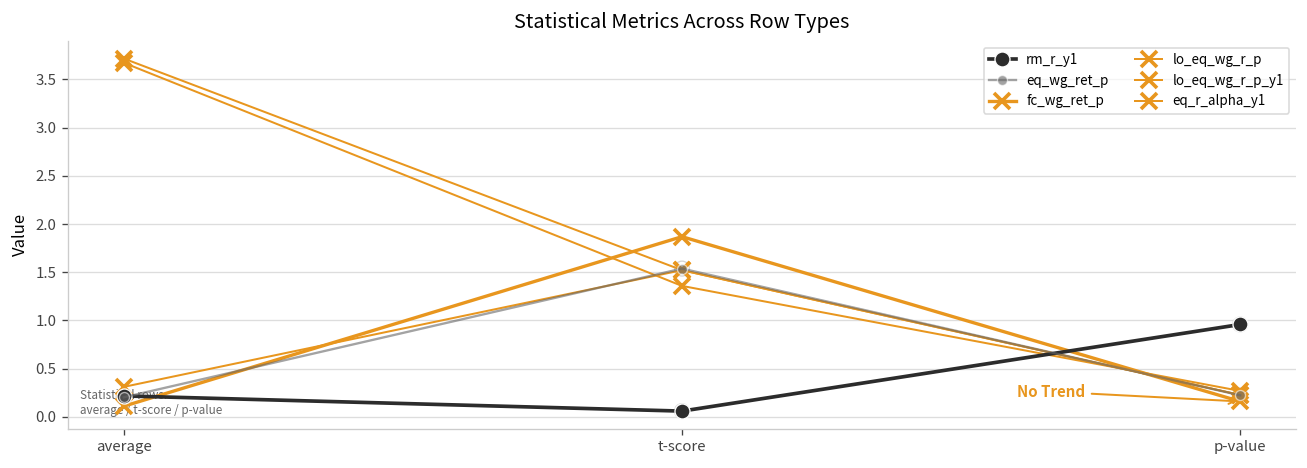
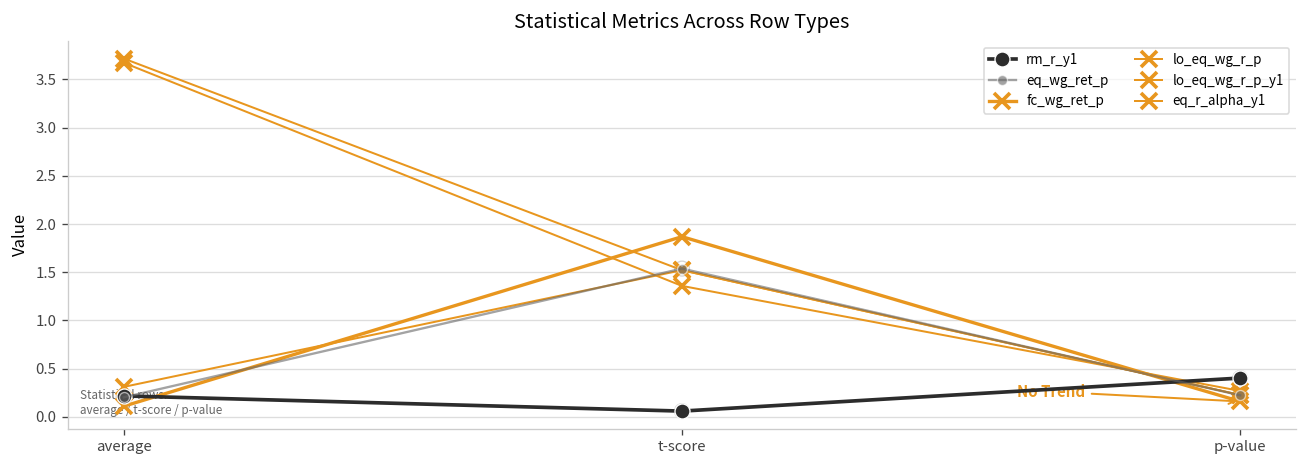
  {
    "rm_r_y1": {
      "t-score": 0.1,
-     "p-value": 1.0
+     "p-value": 0.4
    }
  }
